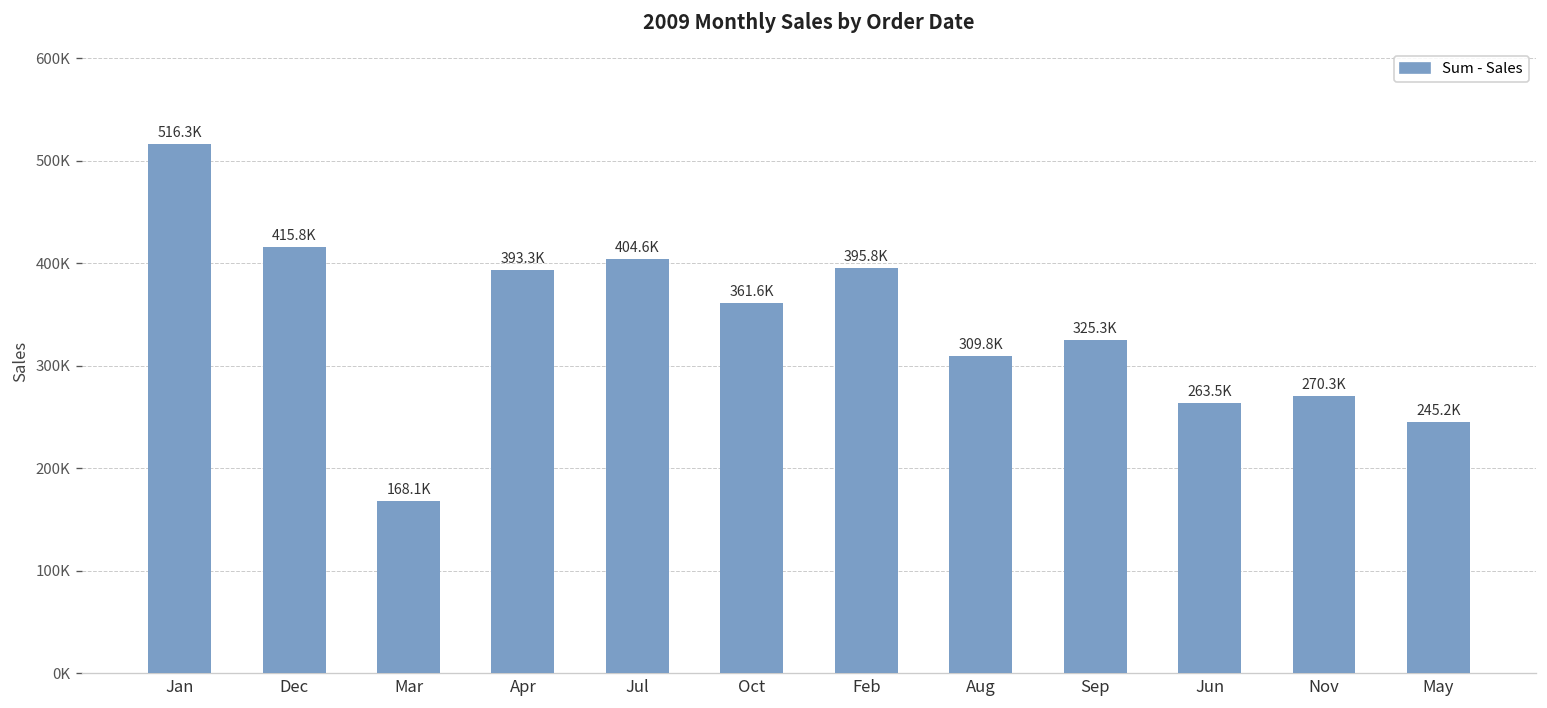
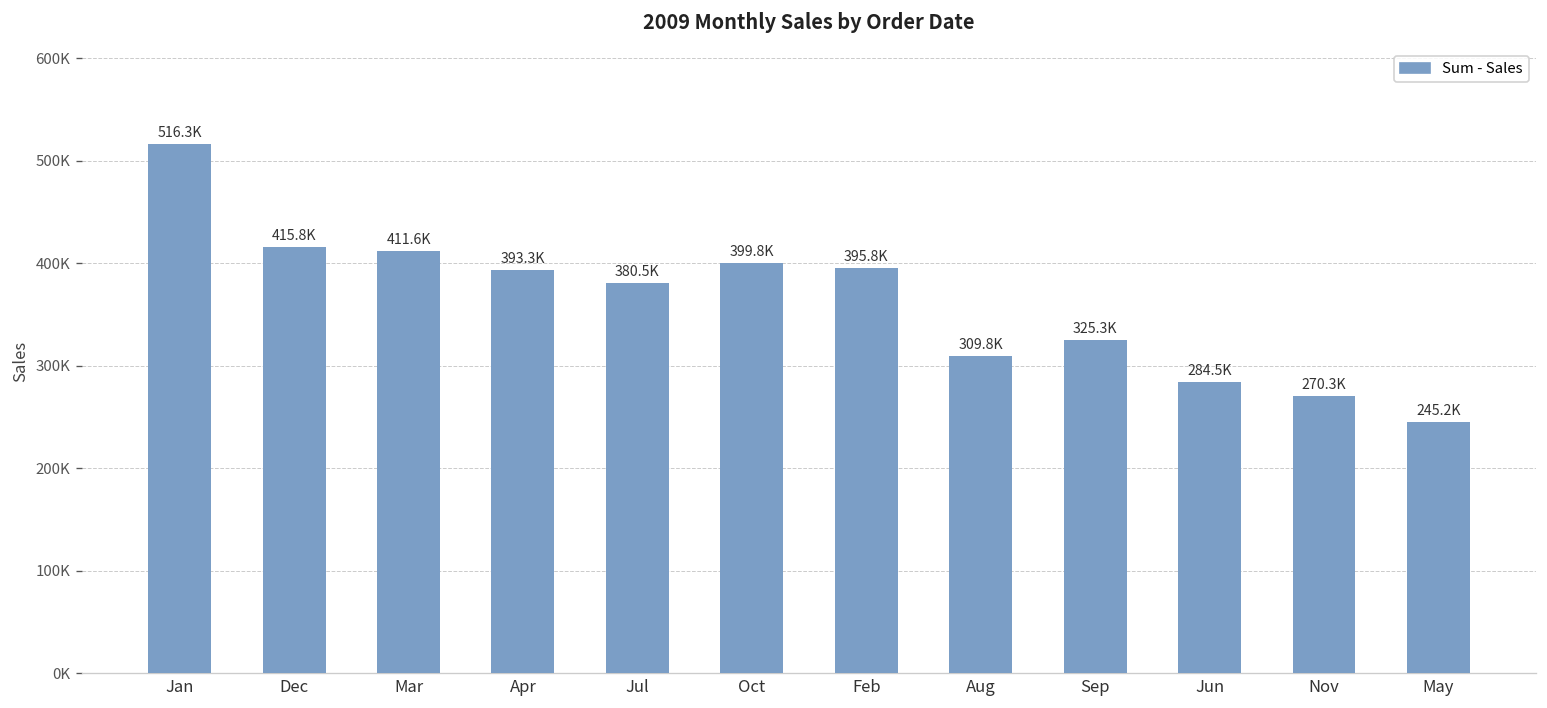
  {
    "Jan": "516.3K",
    "Dec": "415.8K",
-   "Mar": "168.1K",
+   "Mar": "411.6K",
    "Apr": "393.3K",
-   "Jul": "404.6K",
-   "Oct": "361.6K",
+   "Jul": "380.5K",
+   "Oct": "399.8K",
    "Feb": "395.8K",
    "Aug": "309.8K",
    "Sep": "325.3K",
-   "Jun": "263.5K",
+   "Jun": "284.5K",
    "Nov": "270.3K",
    "May": "245.2K"
  }
